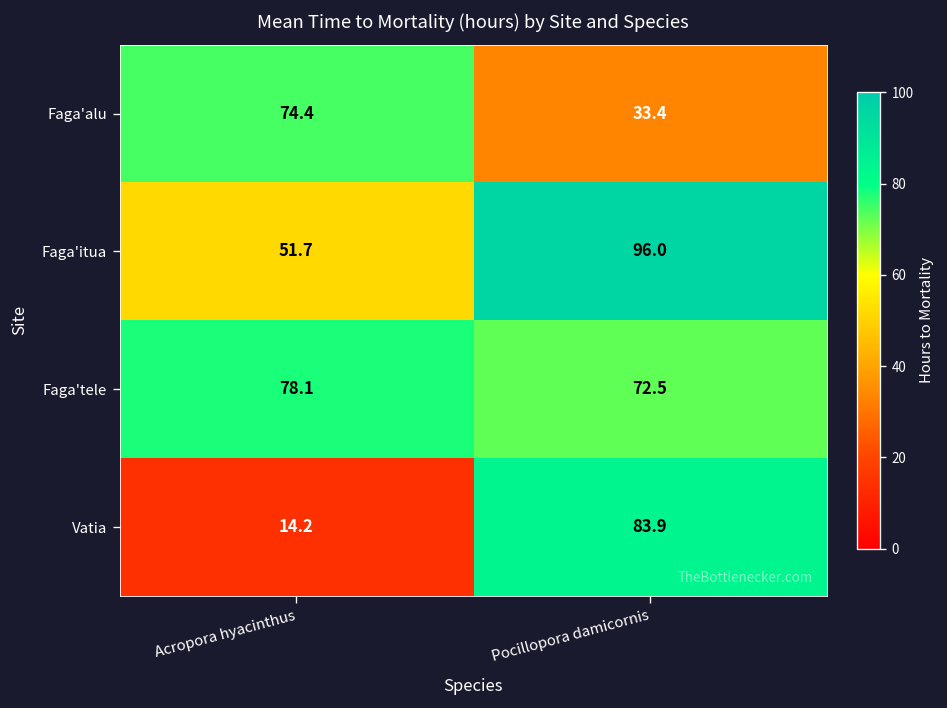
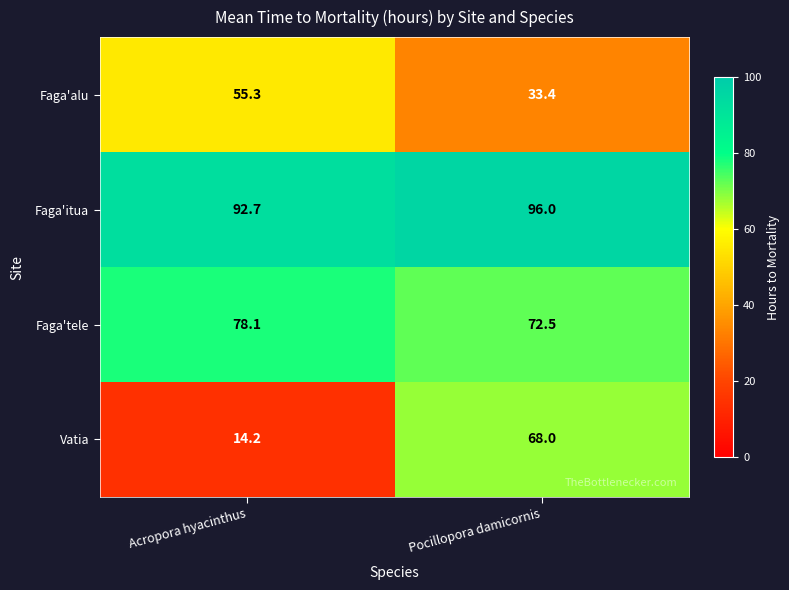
  {
    "Faga'alu": {
-     "Acropora hyacinthus": 74.4,
+     "Acropora hyacinthus": 55.3,
      "Pocillopora damicornis": 33.4
    },
    "Faga'itua": {
-     "Acropora hyacinthus": 51.7,
+     "Acropora hyacinthus": 92.7,
      "Pocillopora damicornis": 96.0
    },
    "Faga'tele": {
      "Acropora hyacinthus": 78.1,
      "Pocillopora damicornis": 72.5
    },
    "Vatia": {
      "Acropora hyacinthus": 14.2,
-     "Pocillopora damicornis": 83.9
+     "Pocillopora damicornis": 68.0
    }
  }
